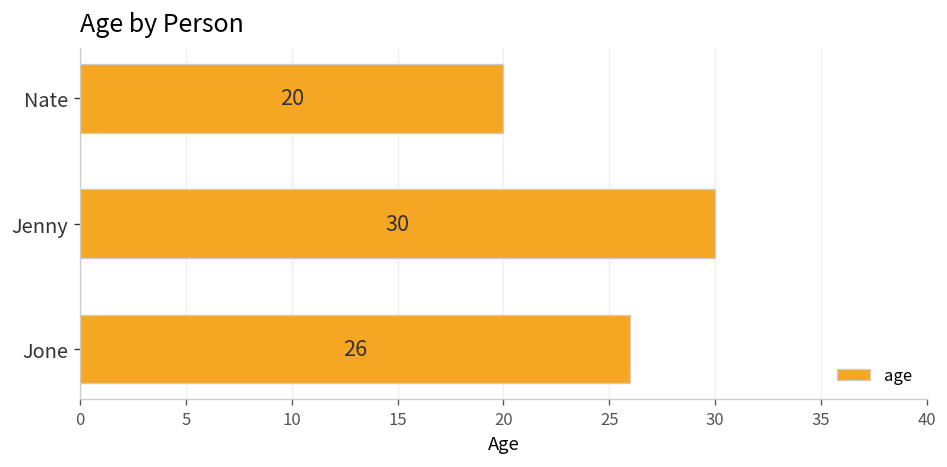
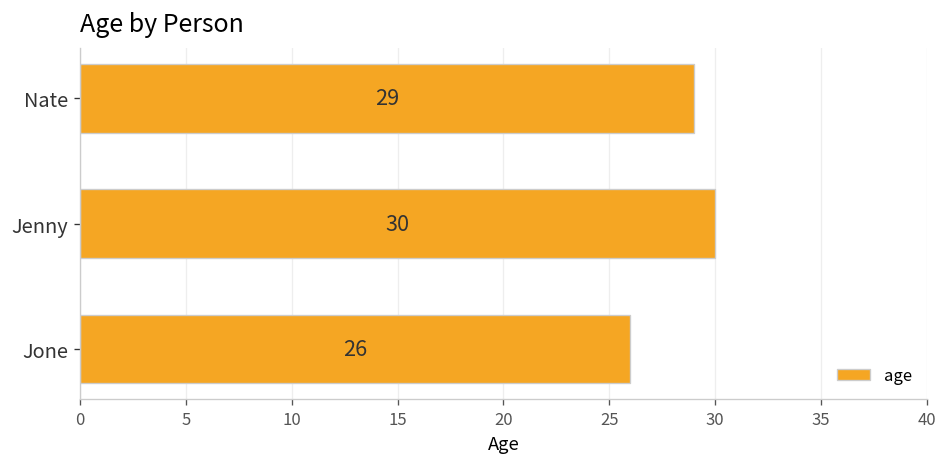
  {
-   "Nate": 20,
+   "Nate": 29,
    "Jenny": 30,
    "Jone": 26
  }
